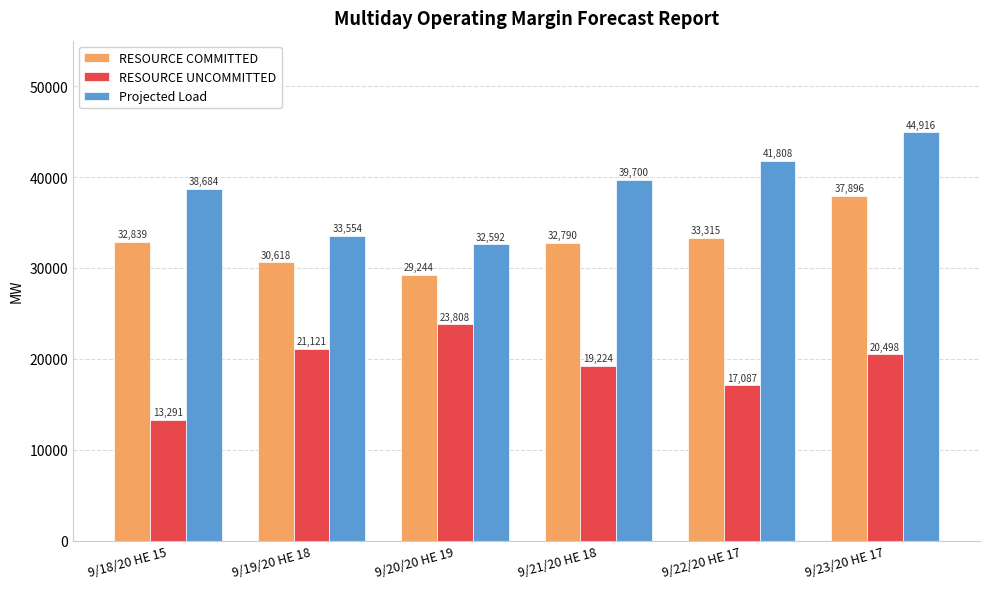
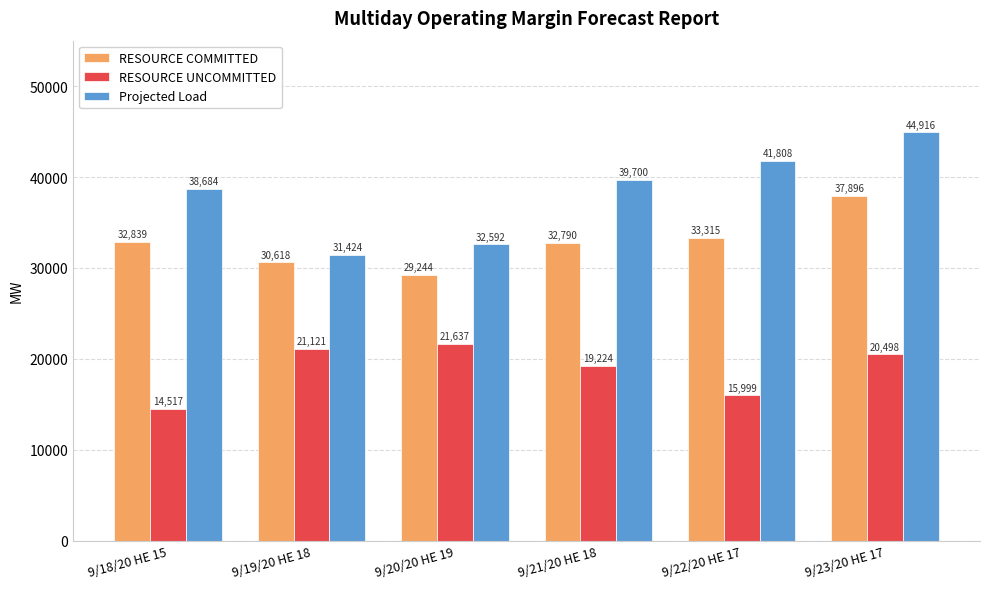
  {
    "RESOURCE COMMITTED": {
      "9/18/20 HE 15": "32,839",
      "9/19/20 HE 18": "30,618",
      "9/20/20 HE 19": "29,244",
      "9/21/20 HE 18": "32,790",
      "9/22/20 HE 17": "33,315",
      "9/23/20 HE 17": "37,896"
    },
    "RESOURCE UNCOMMITTED": {
-     "9/18/20 HE 15": "13,291",
+     "9/18/20 HE 15": "14,517",
      "9/19/20 HE 18": "21,121",
-     "9/20/20 HE 19": "23,808",
+     "9/20/20 HE 19": "21,637",
      "9/21/20 HE 18": "19,224",
-     "9/22/20 HE 17": "17,087",
+     "9/22/20 HE 17": "15,999",
      "9/23/20 HE 17": "20,498"
    },
    "Projected Load": {
      "9/18/20 HE 15": "38,684",
-     "9/19/20 HE 18": "33,554",
+     "9/19/20 HE 18": "31,424",
      "9/20/20 HE 19": "32,592",
      "9/21/20 HE 18": "39,700",
      "9/22/20 HE 17": "41,808",
      "9/23/20 HE 17": "44,916"
    }
  }
